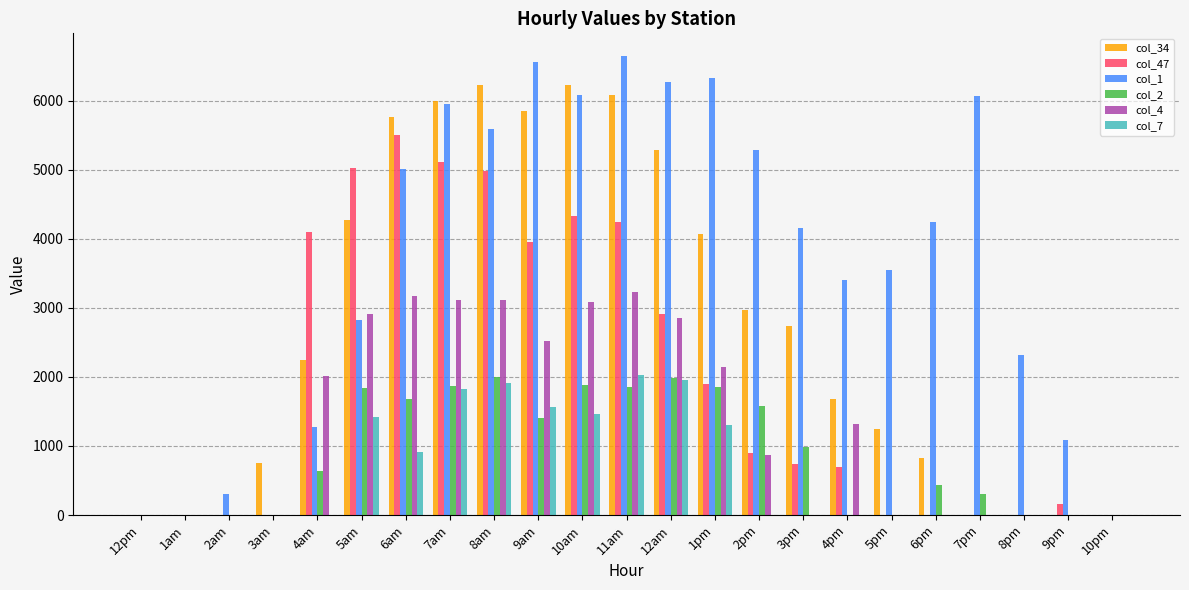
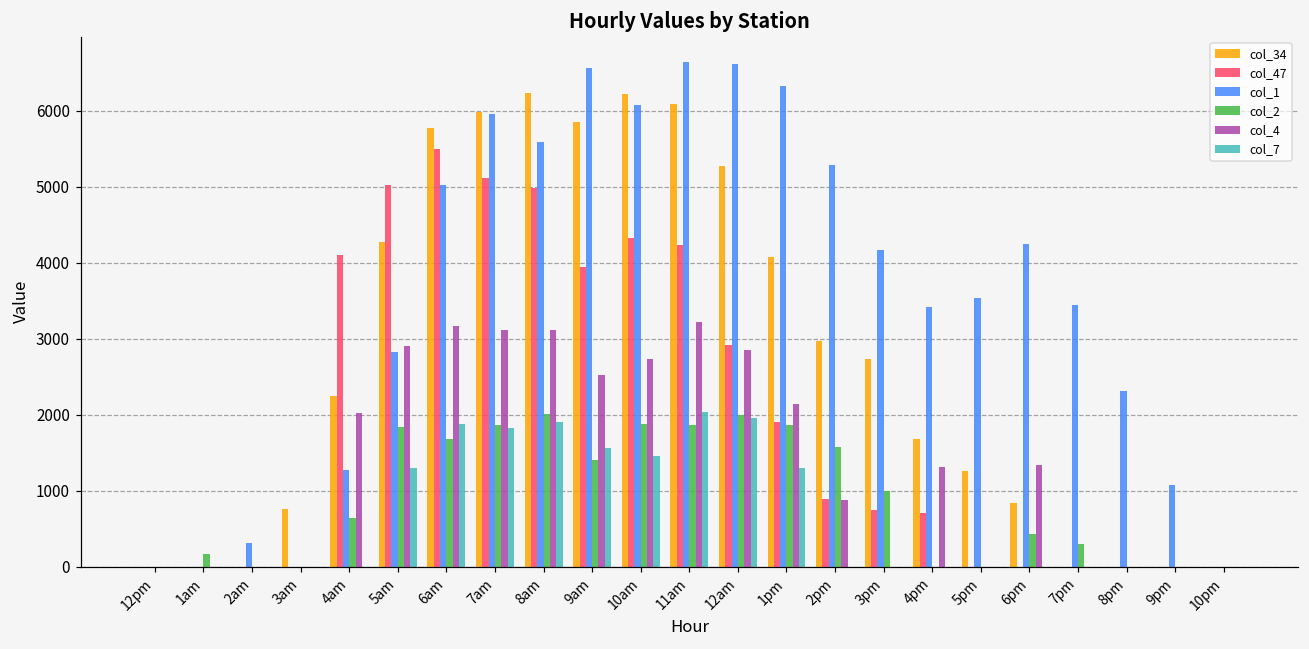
  {
    "col_34": {
      "12pm": 0,
      "1am": 0,
      "2am": 0,
      "3am": 800,
      "4am": 2200,
      "5am": 4300,
      "6am": 5800,
      "7am": 6000,
      "8am": 6200,
      "9am": 5900,
      "10am": 6200,
      "11am": 6100,
      "12am": 5300,
      "1pm": 4100,
      "2pm": 3000,
      "3pm": 2700,
      "4pm": 1700,
      "5pm": 1300,
      "6pm": 800,
      "7pm": 0,
      "8pm": 0,
      "9pm": 0,
      "10pm": 0
    },
    "col_47": {
      "12pm": 0,
      "1am": 0,
      "2am": 0,
      "3am": 0,
      "4am": 4100,
      "5am": 5000,
      "6am": 5500,
      "7am": 5100,
      "8am": 5000,
      "9am": 3900,
      "10am": 4300,
      "11am": 4200,
      "12am": 2900,
      "1pm": 1900,
      "2pm": 900,
      "3pm": 700,
      "4pm": 700,
      "5pm": 0,
      "6pm": 0,
      "7pm": 0,
      "8pm": 0,
-     "9pm": 200,
+     "9pm": 0,
      "10pm": 0
    },
    "col_1": {
      "12pm": 0,
      "1am": 0,
      "2am": 300,
      "3am": 0,
      "4am": 1300,
      "5am": 2800,
      "6am": 5000,
      "7am": 6000,
      "8am": 5600,
      "9am": 6600,
      "10am": 6100,
      "11am": 6600,
-     "12am": 6300,
+     "12am": 6600,
      "1pm": 6300,
      "2pm": 5300,
      "3pm": 4200,
      "4pm": 3400,
      "5pm": 3500,
      "6pm": 4300,
-     "7pm": 6100,
+     "7pm": 3400,
      "8pm": 2300,
      "9pm": 1100,
      "10pm": 0
    },
    "col_2": {
      "12pm": 0,
-     "1am": 0,
+     "1am": 200,
      "2am": 0,
      "3am": 0,
      "4am": 600,
      "5am": 1800,
      "6am": 1700,
      "7am": 1900,
      "8am": 2000,
      "9am": 1400,
      "10am": 1900,
      "11am": 1900,
      "12am": 2000,
      "1pm": 1900,
      "2pm": 1600,
      "3pm": 1000,
      "4pm": 0,
      "5pm": 0,
      "6pm": 400,
      "7pm": 300,
      "8pm": 0,
      "9pm": 0,
      "10pm": 0
    },
    "col_4": {
      "12pm": 0,
      "1am": 0,
      "2am": 0,
      "3am": 0,
      "4am": 2000,
      "5am": 2900,
      "6am": 3200,
      "7am": 3100,
      "8am": 3100,
      "9am": 2500,
-     "10am": 3100,
+     "10am": 2700,
      "11am": 3200,
      "12am": 2800,
      "1pm": 2100,
      "2pm": 900,
      "3pm": 0,
      "4pm": 1300,
      "5pm": 0,
-     "6pm": 0,
+     "6pm": 1300,
      "7pm": 0,
      "8pm": 0,
      "9pm": 0,
      "10pm": 0
    },
    "col_7": {
      "12pm": 0,
      "1am": 0,
      "2am": 0,
      "3am": 0,
      "4am": 0,
-     "5am": 1400,
-     "6am": 900,
+     "5am": 1300,
+     "6am": 1900,
      "7am": 1800,
      "8am": 1900,
      "9am": 1600,
      "10am": 1500,
      "11am": 2000,
      "12am": 2000,
      "1pm": 1300,
      "2pm": 0,
      "3pm": 0,
      "4pm": 0,
      "5pm": 0,
      "6pm": 0,
      "7pm": 0,
      "8pm": 0,
      "9pm": 0,
      "10pm": 0
    }
  }
